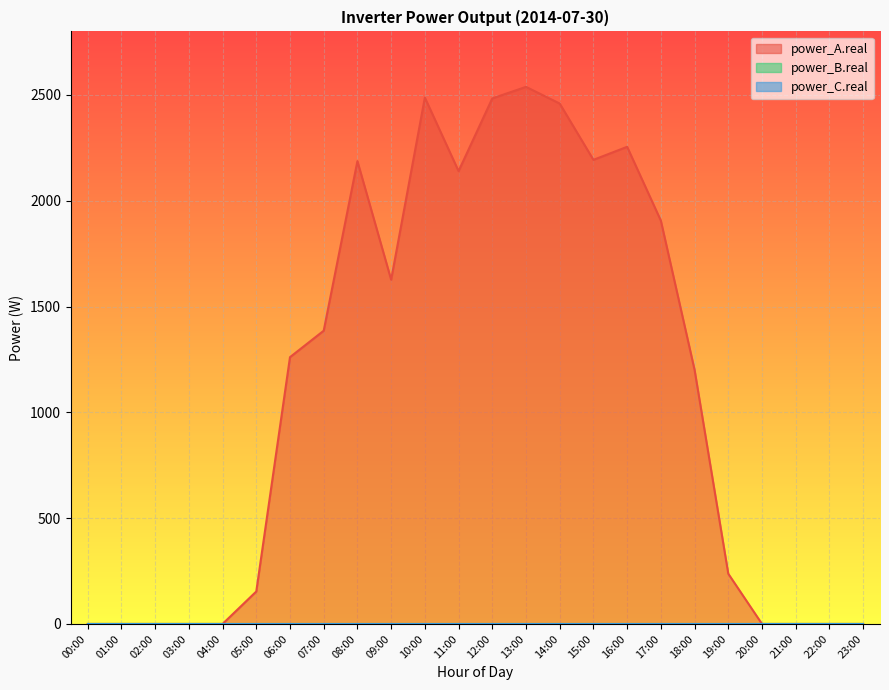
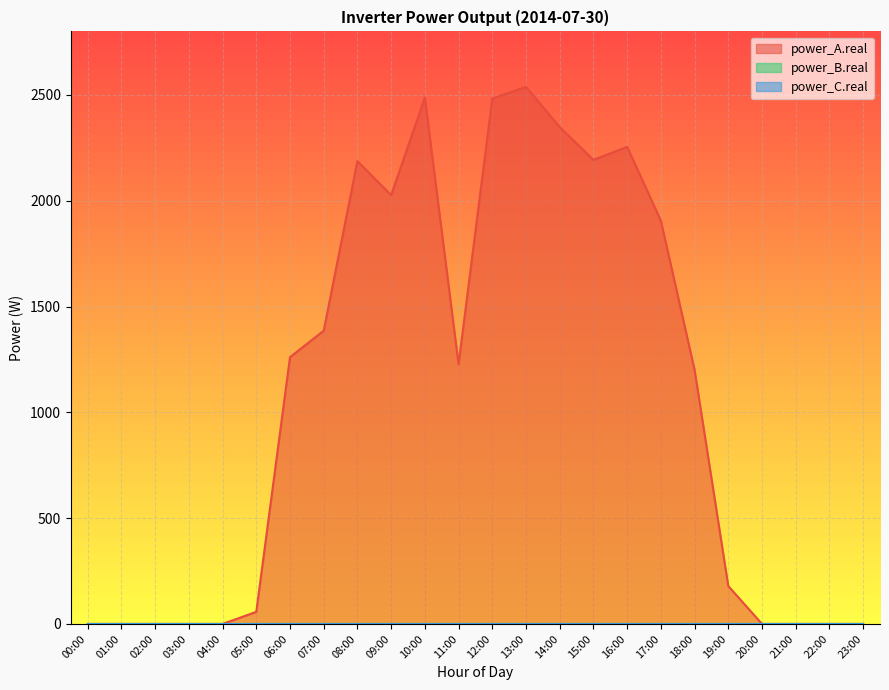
  {
    "power_A.real": {
-     "05:00": 150,
+     "05:00": 60,
      "06:00": 1260,
      "07:00": 1390,
      "08:00": 2190,
-     "09:00": 1630,
+     "09:00": 2030,
      "10:00": 2490,
-     "11:00": 2140,
+     "11:00": 1230,
      "12:00": 2480,
      "13:00": 2540,
-     "14:00": 2460,
+     "14:00": 2350,
      "15:00": 2190,
      "16:00": 2250,
      "17:00": 1910,
      "18:00": 1200,
-     "19:00": 240
+     "19:00": 180
    },
    "power_C.real": {
      "05:00": 0,
      "06:00": 0,
      "07:00": 0,
      "08:00": 0,
      "09:00": 0,
      "10:00": 0,
      "11:00": 0,
      "12:00": 0,
      "13:00": 0,
      "14:00": 0,
      "15:00": 0,
      "16:00": 0,
      "17:00": 0,
      "18:00": 0,
      "19:00": 0
    }
  }
